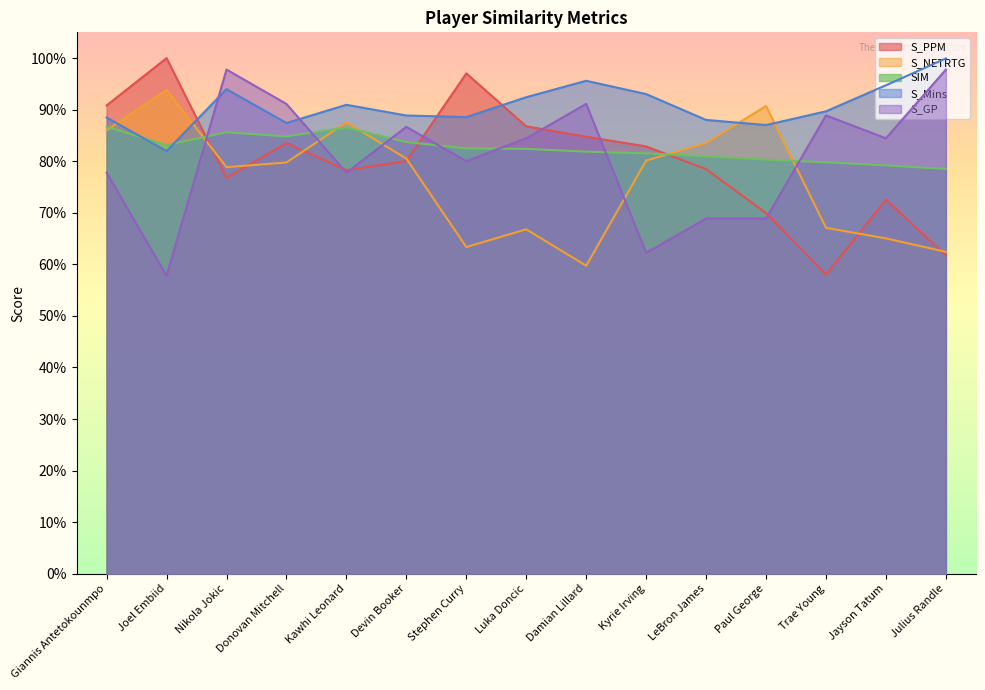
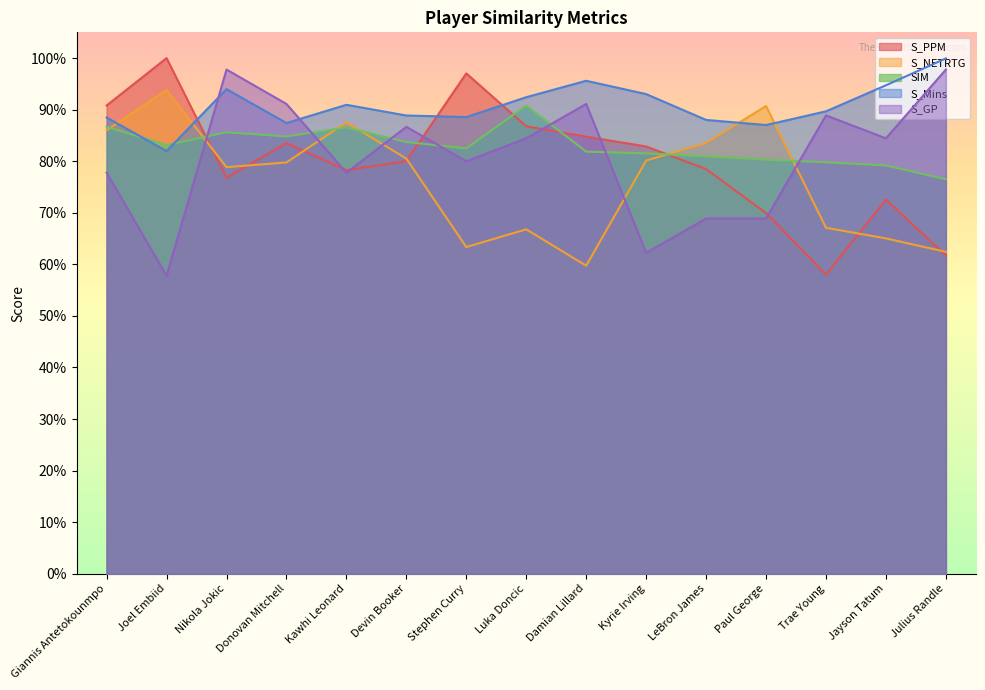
  {
    "S_PPM": {
      "Giannis Antetokounmpo": "91%",
      "Joel Embiid": "100%",
      "Nikola Jokic": "77%",
      "Donovan Mitchell": "84%",
      "Stephen Curry": "97%",
      "Luka Doncic": "87%",
      "Damian Lillard": "85%",
      "Kyrie Irving": "83%",
      "LeBron James": "78%",
      "Paul George": "70%",
      "Trae Young": "58%",
      "Jayson Tatum": "73%",
      "Julius Randle": "62%"
    },
    "S_NETRTG": {
      "Giannis Antetokounmpo": "86%",
      "Joel Embiid": "94%",
      "Nikola Jokic": "79%",
      "Donovan Mitchell": "80%",
      "Kawhi Leonard": "88%",
      "Stephen Curry": "63%",
      "Luka Doncic": "67%",
      "Damian Lillard": "60%",
      "Kyrie Irving": "80%",
      "LeBron James": "84%",
      "Paul George": "91%",
      "Trae Young": "67%",
      "Jayson Tatum": "65%",
      "Julius Randle": "62%"
    },
    "SIM": {
      "Giannis Antetokounmpo": "87%",
      "Joel Embiid": "83%",
      "Nikola Jokic": "86%",
      "Donovan Mitchell": "85%",
      "Kawhi Leonard": "87%",
      "Devin Booker": "84%",
      "Stephen Curry": "82%",
-     "Luka Doncic": "82%",
+     "Luka Doncic": "91%",
      "Damian Lillard": "82%",
      "Kyrie Irving": "82%",
      "LeBron James": "81%",
      "Paul George": "80%",
      "Trae Young": "80%",
      "Jayson Tatum": "79%",
-     "Julius Randle": "79%"
+     "Julius Randle": "76%"
    }
  }
